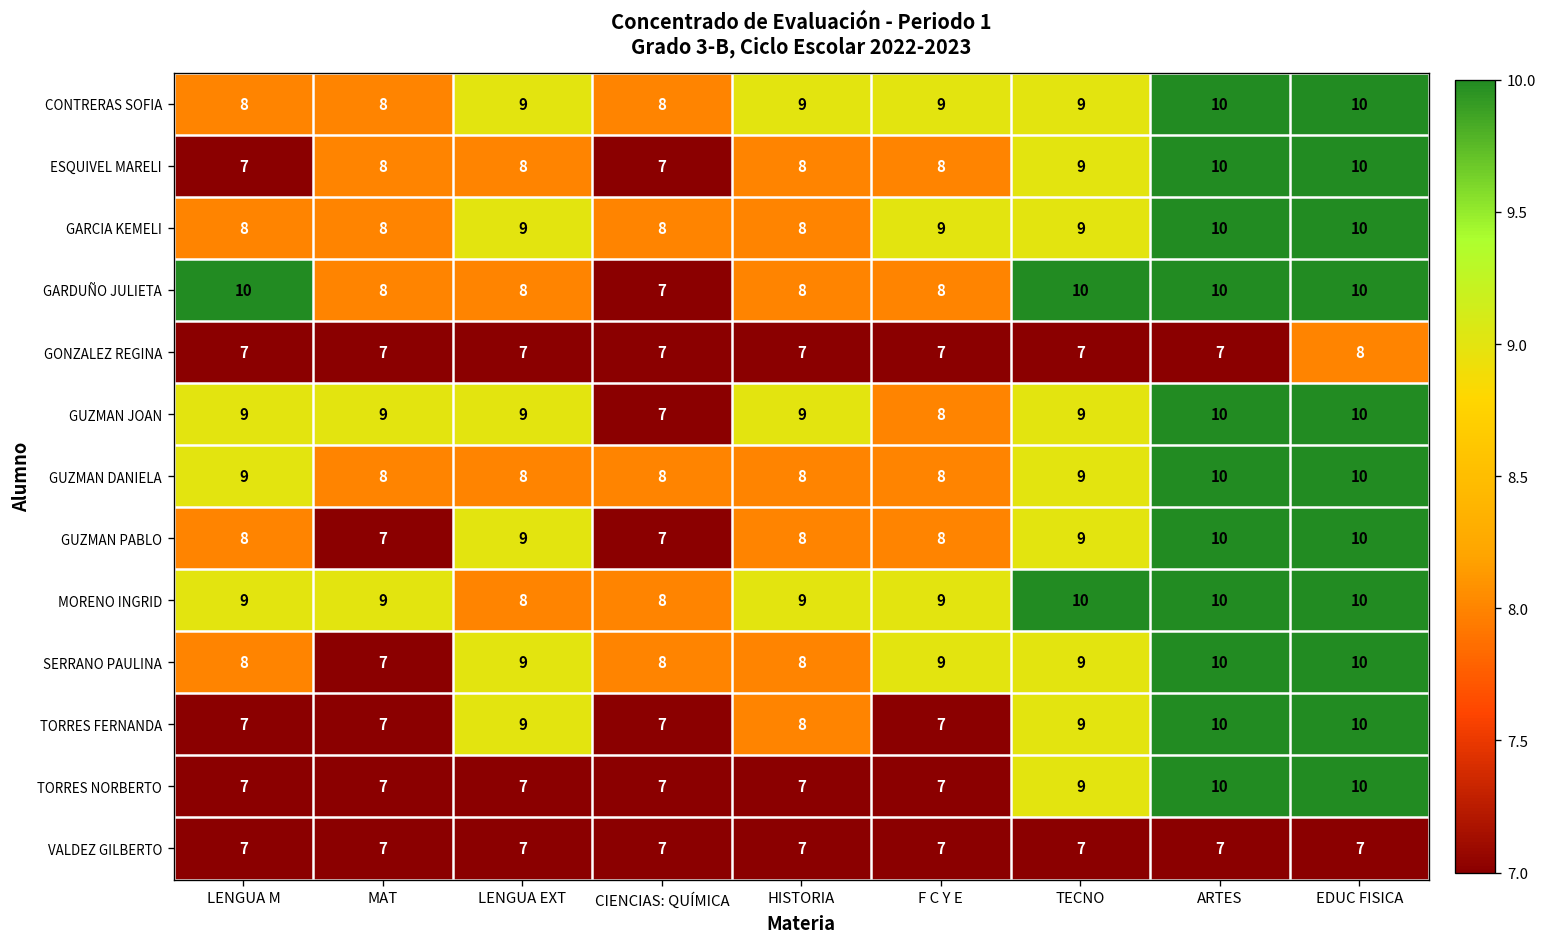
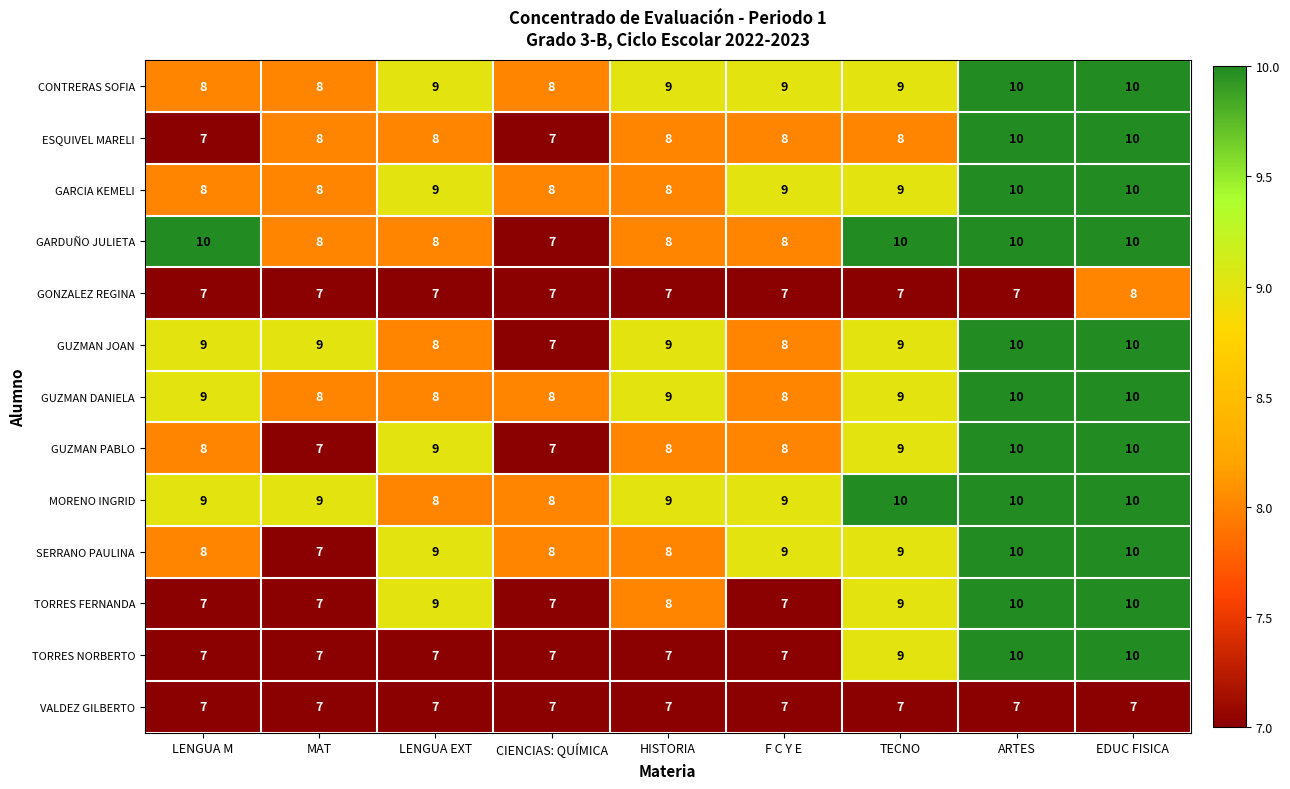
  {
    "CONTRERAS SOFIA": {
      "LENGUA M": 8,
      "MAT": 8,
      "LENGUA EXT": 9,
      "CIENCIAS: QUÍMICA": 8,
      "HISTORIA": 9,
      "F C Y E": 9,
      "TECNO": 9,
      "ARTES": 10,
      "EDUC FISICA": 10
    },
    "ESQUIVEL MARELI": {
      "LENGUA M": 7,
      "MAT": 8,
      "LENGUA EXT": 8,
      "CIENCIAS: QUÍMICA": 7,
      "HISTORIA": 8,
      "F C Y E": 8,
-     "TECNO": 9,
+     "TECNO": 8,
      "ARTES": 10,
      "EDUC FISICA": 10
    },
    "GARCIA KEMELI": {
      "LENGUA M": 8,
      "MAT": 8,
      "LENGUA EXT": 9,
      "CIENCIAS: QUÍMICA": 8,
      "HISTORIA": 8,
      "F C Y E": 9,
      "TECNO": 9,
      "ARTES": 10,
      "EDUC FISICA": 10
    },
    "GARDUÑO JULIETA": {
      "LENGUA M": 10,
      "MAT": 8,
      "LENGUA EXT": 8,
      "CIENCIAS: QUÍMICA": 7,
      "HISTORIA": 8,
      "F C Y E": 8,
      "TECNO": 10,
      "ARTES": 10,
      "EDUC FISICA": 10
    },
    "GONZALEZ REGINA": {
      "LENGUA M": 7,
      "MAT": 7,
      "LENGUA EXT": 7,
      "CIENCIAS: QUÍMICA": 7,
      "HISTORIA": 7,
      "F C Y E": 7,
      "TECNO": 7,
      "ARTES": 7,
      "EDUC FISICA": 8
    },
    "GUZMAN JOAN": {
      "LENGUA M": 9,
      "MAT": 9,
-     "LENGUA EXT": 9,
+     "LENGUA EXT": 8,
      "CIENCIAS: QUÍMICA": 7,
      "HISTORIA": 9,
      "F C Y E": 8,
      "TECNO": 9,
      "ARTES": 10,
      "EDUC FISICA": 10
    },
    "GUZMAN DANIELA": {
      "LENGUA M": 9,
      "MAT": 8,
      "LENGUA EXT": 8,
      "CIENCIAS: QUÍMICA": 8,
-     "HISTORIA": 8,
+     "HISTORIA": 9,
      "F C Y E": 8,
      "TECNO": 9,
      "ARTES": 10,
      "EDUC FISICA": 10
    },
    "GUZMAN PABLO": {
      "LENGUA M": 8,
      "MAT": 7,
      "LENGUA EXT": 9,
      "CIENCIAS: QUÍMICA": 7,
      "HISTORIA": 8,
      "F C Y E": 8,
      "TECNO": 9,
      "ARTES": 10,
      "EDUC FISICA": 10
    },
    "MORENO INGRID": {
      "LENGUA M": 9,
      "MAT": 9,
      "LENGUA EXT": 8,
      "CIENCIAS: QUÍMICA": 8,
      "HISTORIA": 9,
      "F C Y E": 9,
      "TECNO": 10,
      "ARTES": 10,
      "EDUC FISICA": 10
    },
    "SERRANO PAULINA": {
      "LENGUA M": 8,
      "MAT": 7,
      "LENGUA EXT": 9,
      "CIENCIAS: QUÍMICA": 8,
      "HISTORIA": 8,
      "F C Y E": 9,
      "TECNO": 9,
      "ARTES": 10,
      "EDUC FISICA": 10
    },
    "TORRES FERNANDA": {
      "LENGUA M": 7,
      "MAT": 7,
      "LENGUA EXT": 9,
      "CIENCIAS: QUÍMICA": 7,
      "HISTORIA": 8,
      "F C Y E": 7,
      "TECNO": 9,
      "ARTES": 10,
      "EDUC FISICA": 10
    },
    "TORRES NORBERTO": {
      "LENGUA M": 7,
      "MAT": 7,
      "LENGUA EXT": 7,
      "CIENCIAS: QUÍMICA": 7,
      "HISTORIA": 7,
      "F C Y E": 7,
      "TECNO": 9,
      "ARTES": 10,
      "EDUC FISICA": 10
    },
    "VALDEZ GILBERTO": {
      "LENGUA M": 7,
      "MAT": 7,
      "LENGUA EXT": 7,
      "CIENCIAS: QUÍMICA": 7,
      "HISTORIA": 7,
      "F C Y E": 7,
      "TECNO": 7,
      "ARTES": 7,
      "EDUC FISICA": 7
    }
  }
